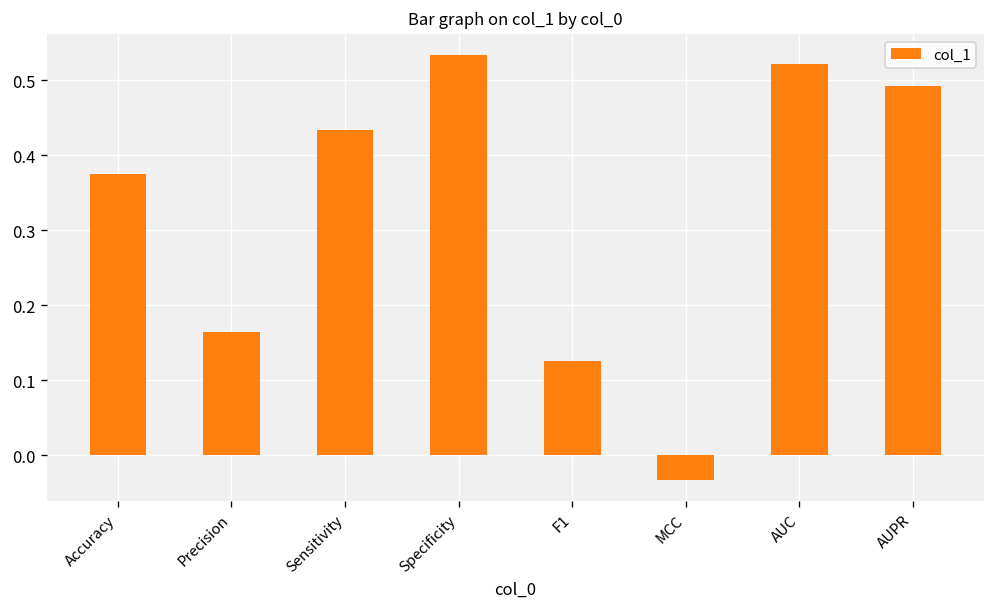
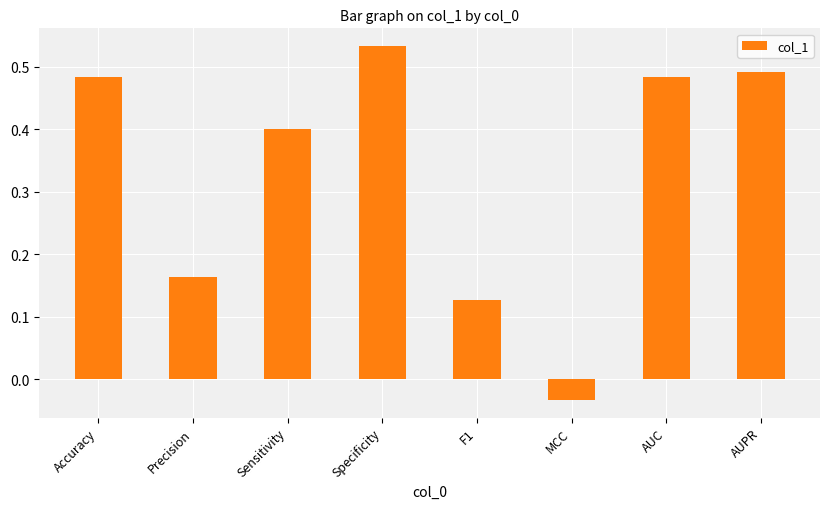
  {
-   "Accuracy": 0.38,
+   "Accuracy": 0.48,
    "Precision": 0.16,
-   "Sensitivity": 0.43,
+   "Sensitivity": 0.40,
    "Specificity": 0.53,
    "F1": 0.13,
    "MCC": -0.03,
-   "AUC": 0.52,
+   "AUC": 0.48,
    "AUPR": 0.49
  }
